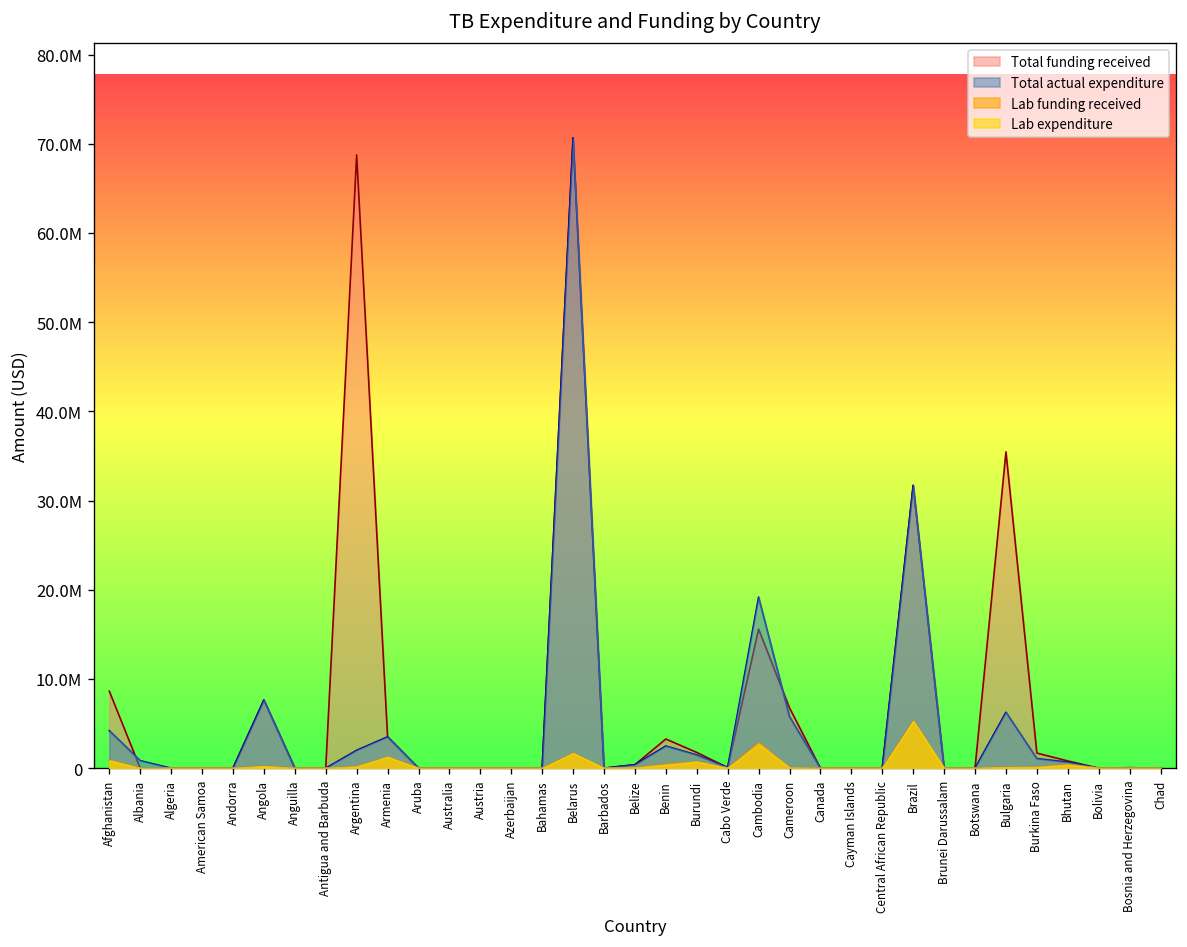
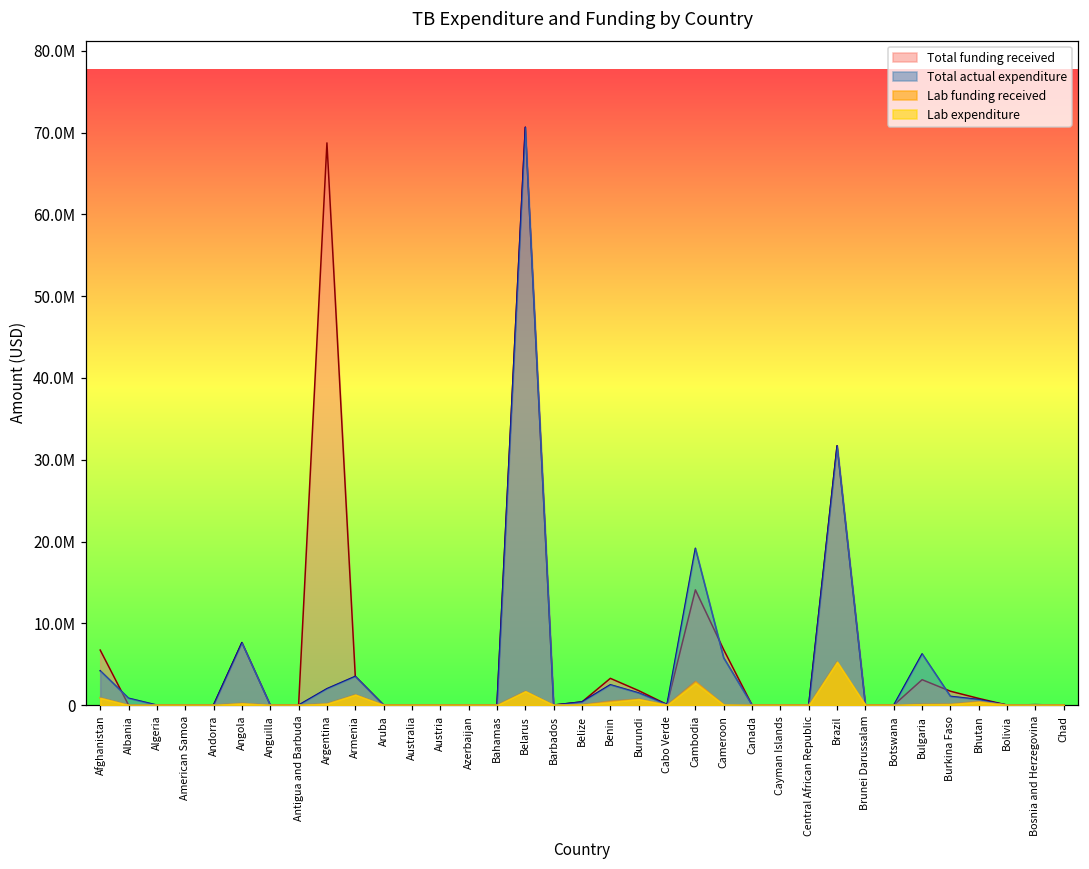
  {
    "Total funding received": {
-     "Afghanistan": 9000000,
+     "Afghanistan": 7000000,
      "Argentina": 69000000,
      "Benin": 3000000,
-     "Cambodia": 16000000,
+     "Cambodia": 14000000,
      "Cameroon": 7000000,
-     "Bulgaria": 35000000,
+     "Bulgaria": 3000000,
      "Burkina Faso": 2000000
    },
    "Total actual expenditure": {
      "Afghanistan": 4000000,
      "Albania": 1000000,
      "Argentina": 2000000,
      "Benin": 2000000,
      "Cambodia": 19000000,
      "Cameroon": 6000000,
      "Bulgaria": 6000000,
      "Burkina Faso": 1000000
    }
  }
